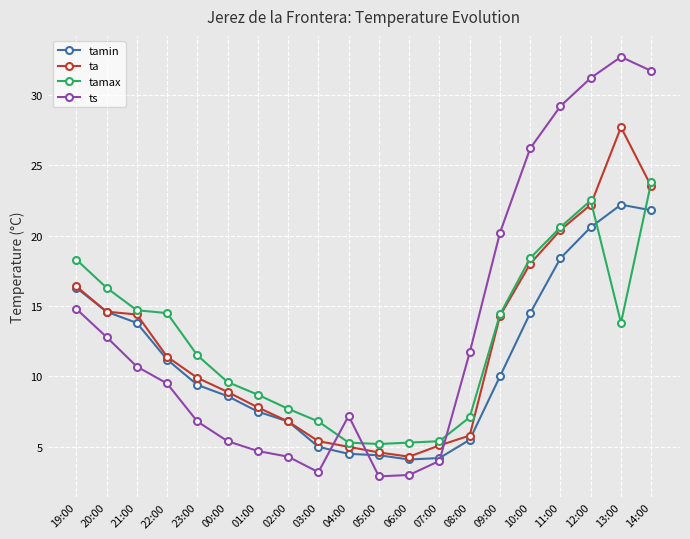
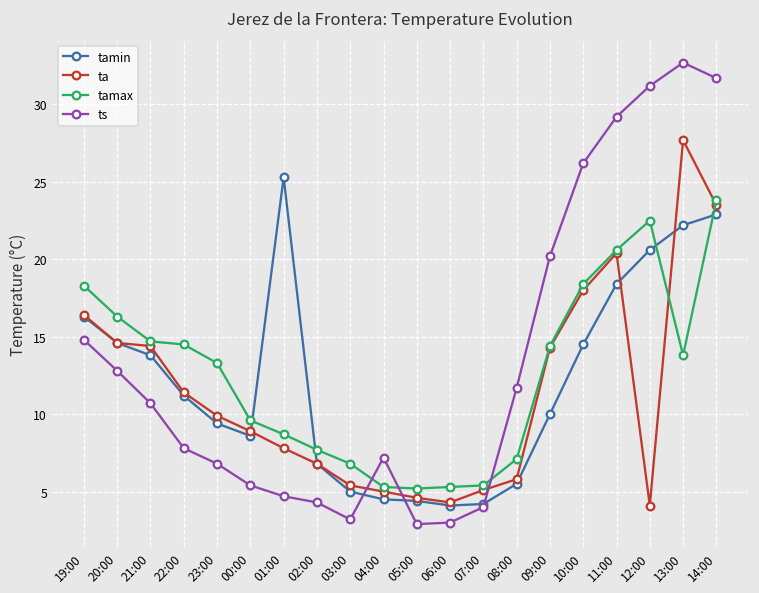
  {
    "tamin": {
      "21:00": 13.8,
      "22:00": 11.2,
      "23:00": 9.4,
      "00:00": 8.6,
-     "01:00": 7.5,
+     "01:00": 25.3,
      "03:00": 5.0,
      "04:00": 4.5,
      "05:00": 4.4,
      "06:00": 4.1,
      "07:00": 4.2,
      "08:00": 5.5,
      "09:00": 10.0,
      "10:00": 14.5,
      "11:00": 18.4,
      "12:00": 20.6,
      "13:00": 22.2,
-     "14:00": 21.8
+     "14:00": 22.9
    },
    "ta": {
      "21:00": 14.4,
      "22:00": 11.4,
      "23:00": 9.9,
      "00:00": 8.9,
      "01:00": 7.8,
      "03:00": 5.4,
      "04:00": 5.0,
      "05:00": 4.6,
      "06:00": 4.3,
      "07:00": 5.1,
      "08:00": 5.8,
      "10:00": 18.0,
      "11:00": 20.4,
-     "12:00": 22.2,
+     "12:00": 4.1,
      "13:00": 27.7,
      "14:00": 23.5
    },
    "tamax": {
      "19:00": 18.3,
      "20:00": 16.3,
      "21:00": 14.7,
      "22:00": 14.5,
-     "23:00": 11.5,
+     "23:00": 13.3,
      "00:00": 9.6,
      "01:00": 8.7,
      "02:00": 7.7,
      "03:00": 6.8,
      "04:00": 5.3,
      "05:00": 5.2,
      "06:00": 5.3,
      "07:00": 5.4,
      "08:00": 7.1,
      "10:00": 18.4,
      "11:00": 20.6,
      "12:00": 22.5,
      "13:00": 13.8,
      "14:00": 23.8
    },
    "ts": {
      "19:00": 14.8,
      "20:00": 12.8,
      "21:00": 10.7,
-     "22:00": 9.5,
+     "22:00": 7.8,
      "23:00": 6.8,
      "00:00": 5.4,
      "01:00": 4.7,
      "02:00": 4.3,
      "03:00": 3.2,
      "04:00": 7.2,
      "05:00": 2.9,
      "06:00": 3.0,
      "07:00": 4.0,
      "08:00": 11.7,
      "09:00": 20.2,
      "10:00": 26.2,
      "11:00": 29.2,
      "12:00": 31.2,
      "13:00": 32.7,
      "14:00": 31.7
    }
  }
